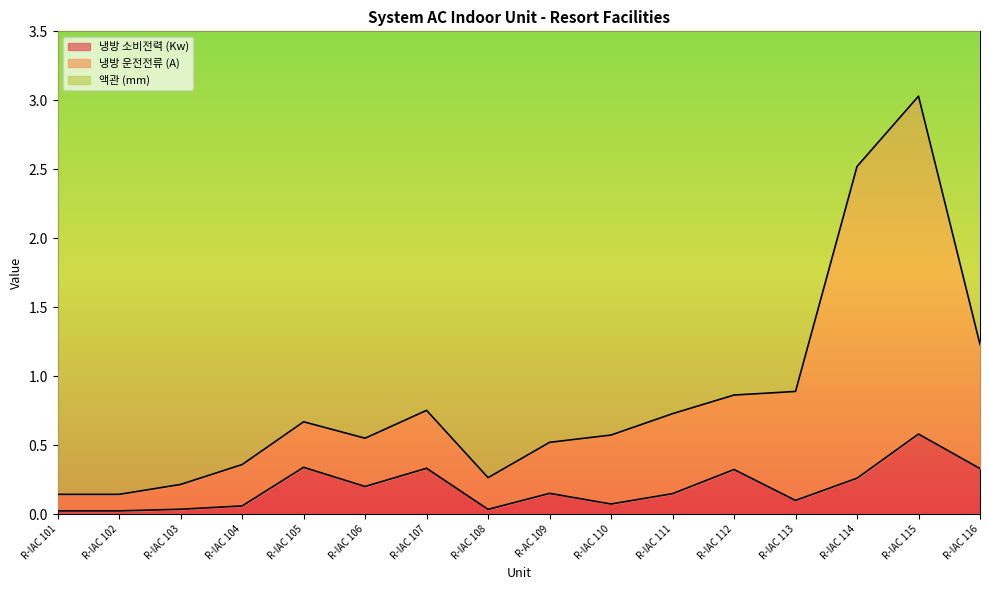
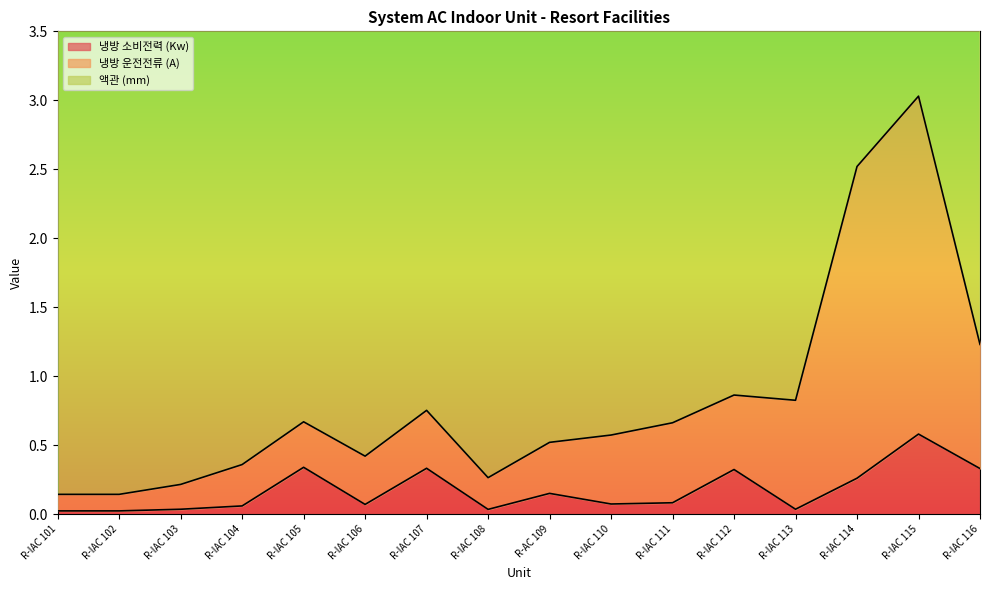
  {
    "냉방 소비전력 (Kw)": {
      "R-IAC 101": 0.02,
      "R-IAC 102": 0.02,
      "R-IAC 103": 0.04,
      "R-IAC 104": 0.06,
      "R-IAC 105": 0.34,
-     "R-IAC 106": 0.20,
+     "R-IAC 106": 0.07,
      "R-IAC 107": 0.33,
      "R-IAC 108": 0.03,
      "R-AC 109": 0.15,
      "R-IAC 110": 0.07,
-     "R-IAC 111": 0.15,
+     "R-IAC 111": 0.08,
      "R-IAC 112": 0.32,
-     "R-IAC 113": 0.10,
+     "R-IAC 113": 0.04,
      "R-IAC 114": 0.26,
      "R-IAC 115": 0.58,
      "R-IAC 116": 0.33
    },
    "냉방 운전전류 (A)": {
      "R-IAC 101": 0.12,
      "R-IAC 102": 0.12,
      "R-IAC 103": 0.18,
      "R-IAC 104": 0.30,
      "R-IAC 105": 0.33,
      "R-IAC 106": 0.35,
      "R-IAC 107": 0.42,
      "R-IAC 108": 0.23,
      "R-AC 109": 0.37,
      "R-IAC 110": 0.50,
      "R-IAC 111": 0.58,
      "R-IAC 112": 0.54,
      "R-IAC 113": 0.79,
      "R-IAC 114": 2.26,
      "R-IAC 115": 2.45,
      "R-IAC 116": 0.90
    }
  }
